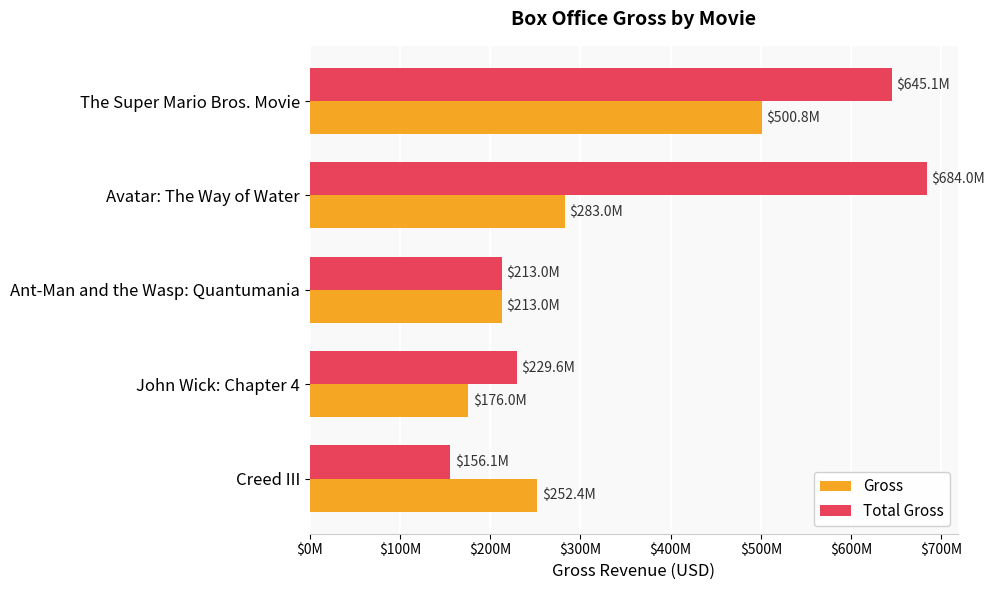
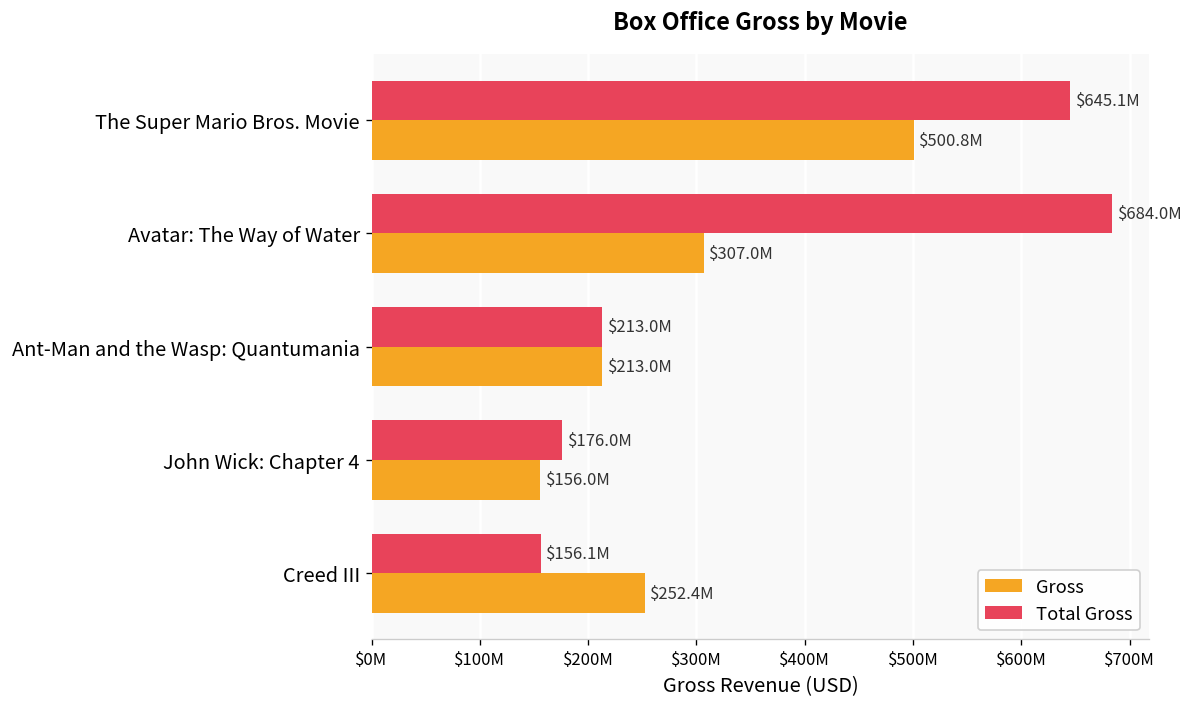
  {
    "Gross": {
      "The Super Mario Bros. Movie": "$500.8M",
-     "Avatar: The Way of Water": "$283.0M",
+     "Avatar: The Way of Water": "$307.0M",
      "Ant-Man and the Wasp: Quantumania": "$213.0M",
-     "John Wick: Chapter 4": "$176.0M",
+     "John Wick: Chapter 4": "$156.0M",
      "Creed III": "$252.4M"
    },
    "Total Gross": {
      "The Super Mario Bros. Movie": "$645.1M",
      "Avatar: The Way of Water": "$684.0M",
      "Ant-Man and the Wasp: Quantumania": "$213.0M",
-     "John Wick: Chapter 4": "$229.6M",
+     "John Wick: Chapter 4": "$176.0M",
      "Creed III": "$156.1M"
    }
  }
